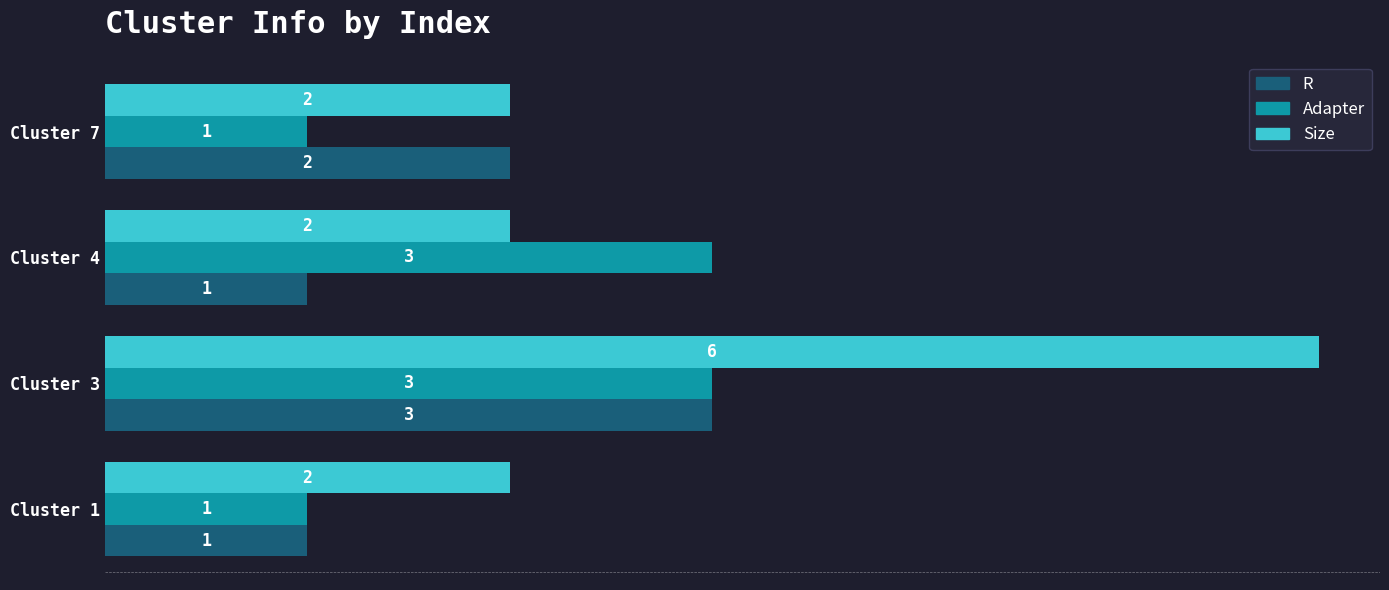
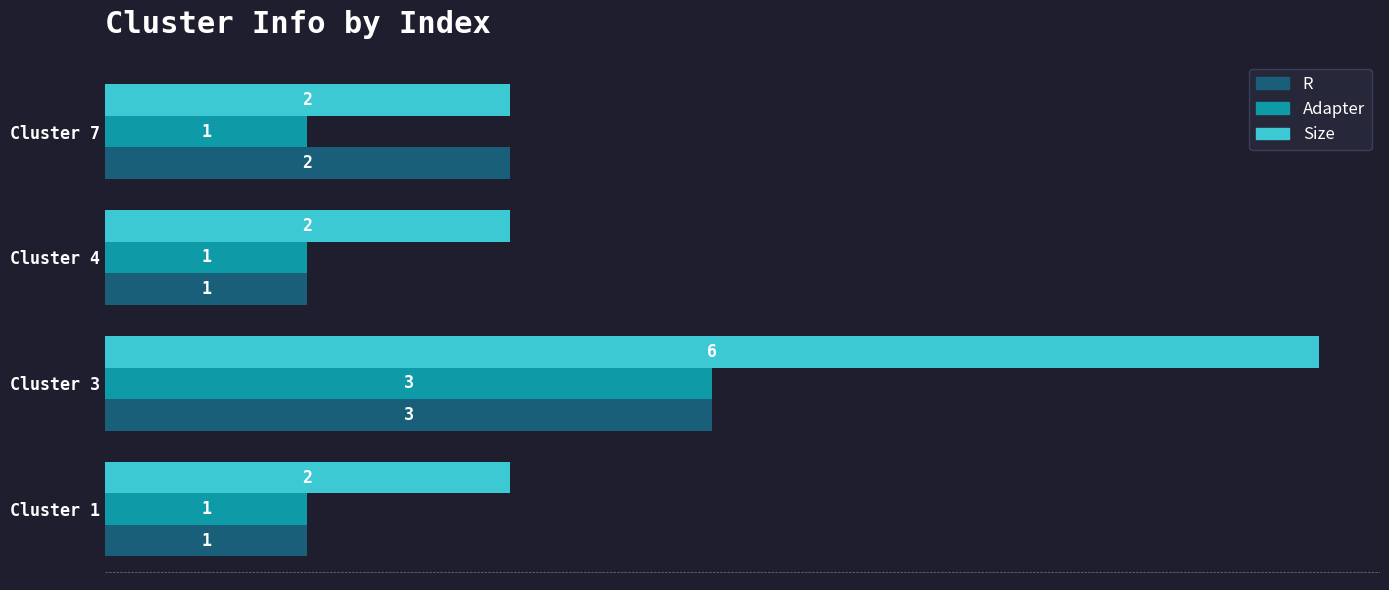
  {
    "R": {
      "Cluster 7": 2,
      "Cluster 4": 1,
      "Cluster 3": 3,
      "Cluster 1": 1
    },
    "Adapter": {
      "Cluster 7": 1,
-     "Cluster 4": 3,
+     "Cluster 4": 1,
      "Cluster 3": 3,
      "Cluster 1": 1
    },
    "Size": {
      "Cluster 7": 2,
      "Cluster 4": 2,
      "Cluster 3": 6,
      "Cluster 1": 2
    }
  }
